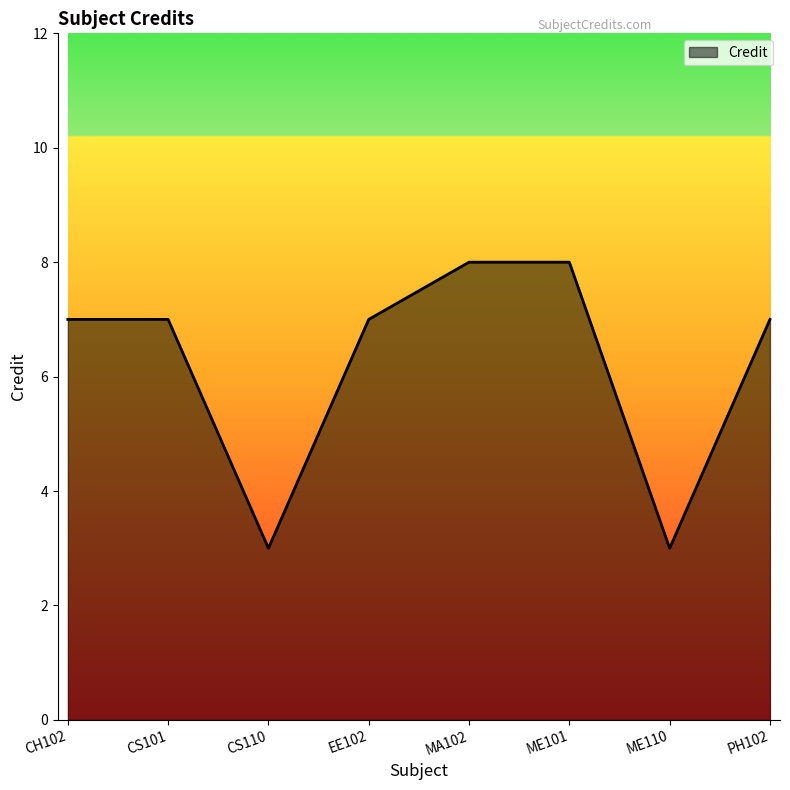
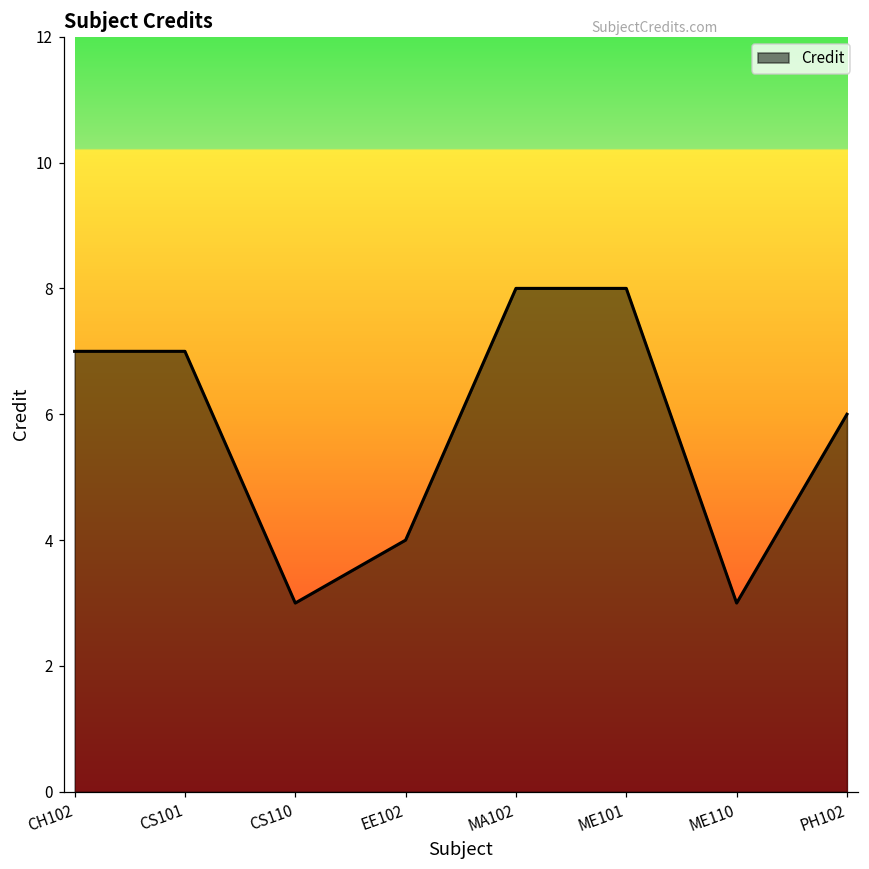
  {
    "CH102": 7,
    "CS101": 7,
    "CS110": 3,
-   "EE102": 7,
+   "EE102": 4,
    "MA102": 8,
    "ME101": 8,
    "ME110": 3,
-   "PH102": 7
+   "PH102": 6
  }
